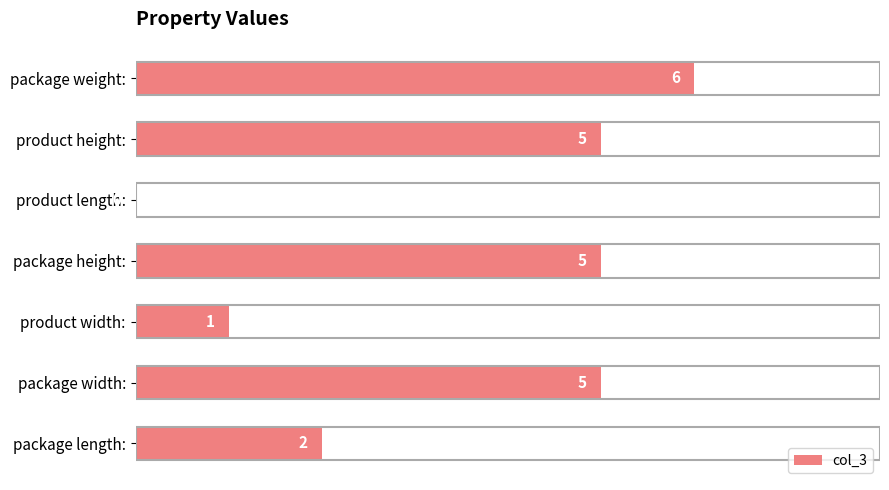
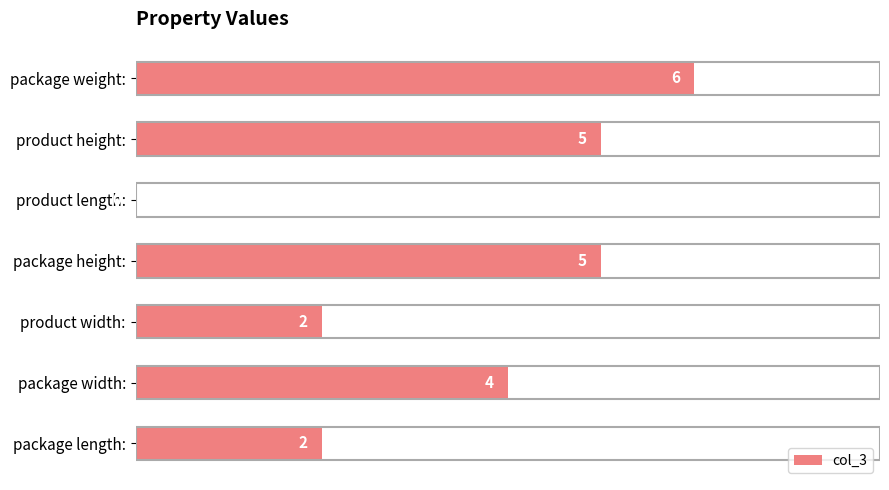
  {
    "package weight:": 6,
    "product height:": 5,
    "package height:": 5,
-   "product width:": 1,
-   "package width:": 5,
+   "product width:": 2,
+   "package width:": 4,
    "package length:": 2
  }
